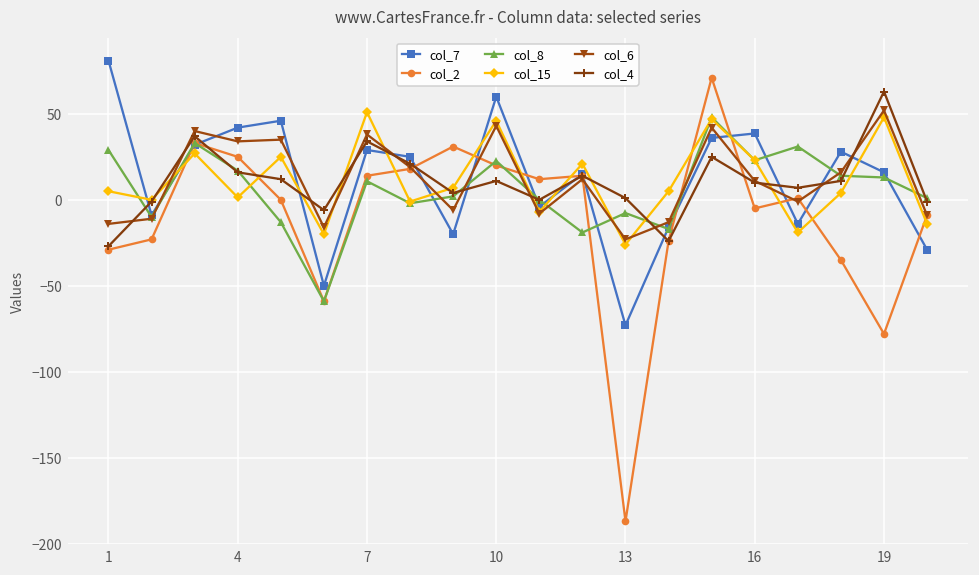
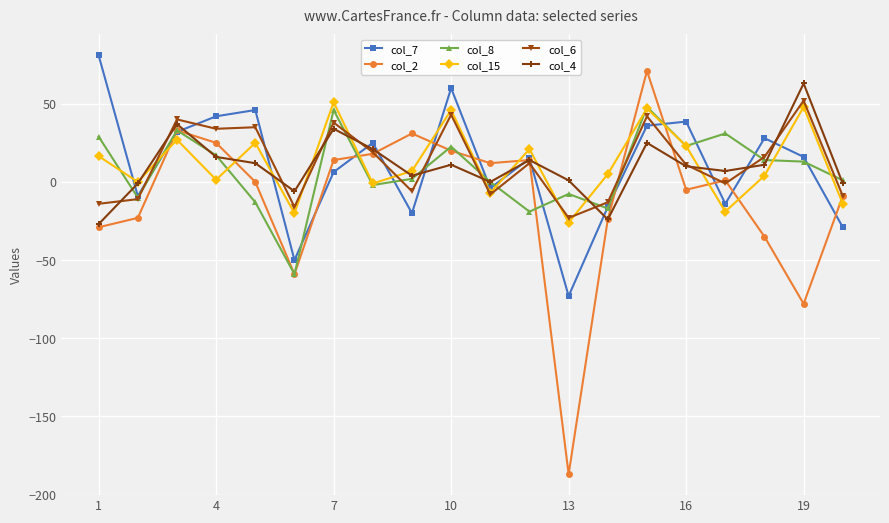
  {
    "col_7": {
      "1": 81,
      "4": 42,
-     "7": 29,
+     "7": 6,
      "10": 60,
      "13": -73,
      "16": 39,
      "19": 16
    },
    "col_2": {
      "1": -29,
      "4": 25,
      "7": 14,
      "10": 20,
      "13": -187,
      "16": -5,
      "19": -78
    },
    "col_8": {
      "1": 29,
-     "7": 11,
+     "7": 46,
      "10": 23,
      "13": -8,
      "19": 13
    },
    "col_15": {
-     "1": 5,
+     "1": 17,
      "4": 1,
      "7": 51,
      "10": 46,
      "13": -26,
      "19": 48
    }
  }
